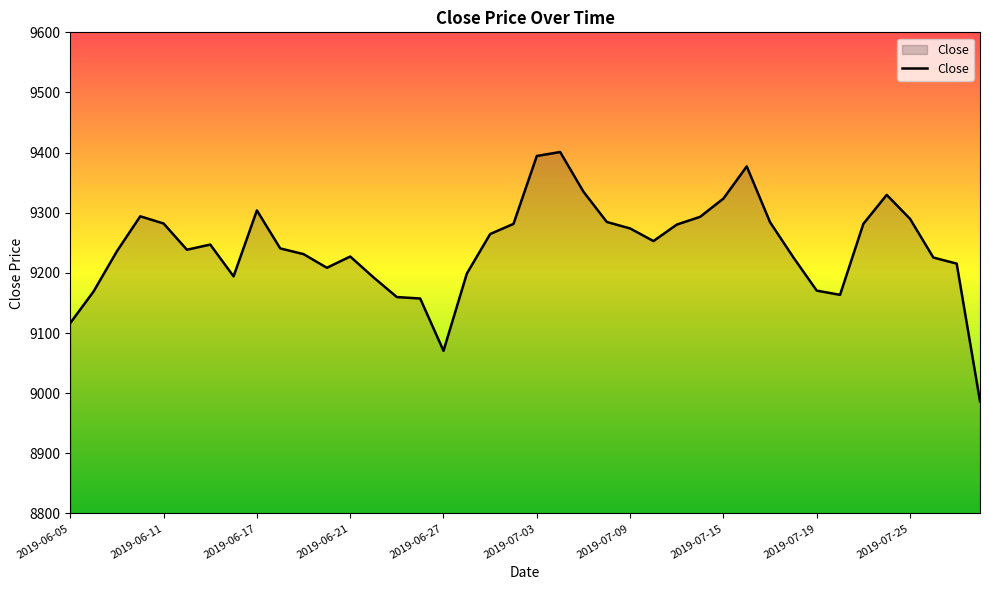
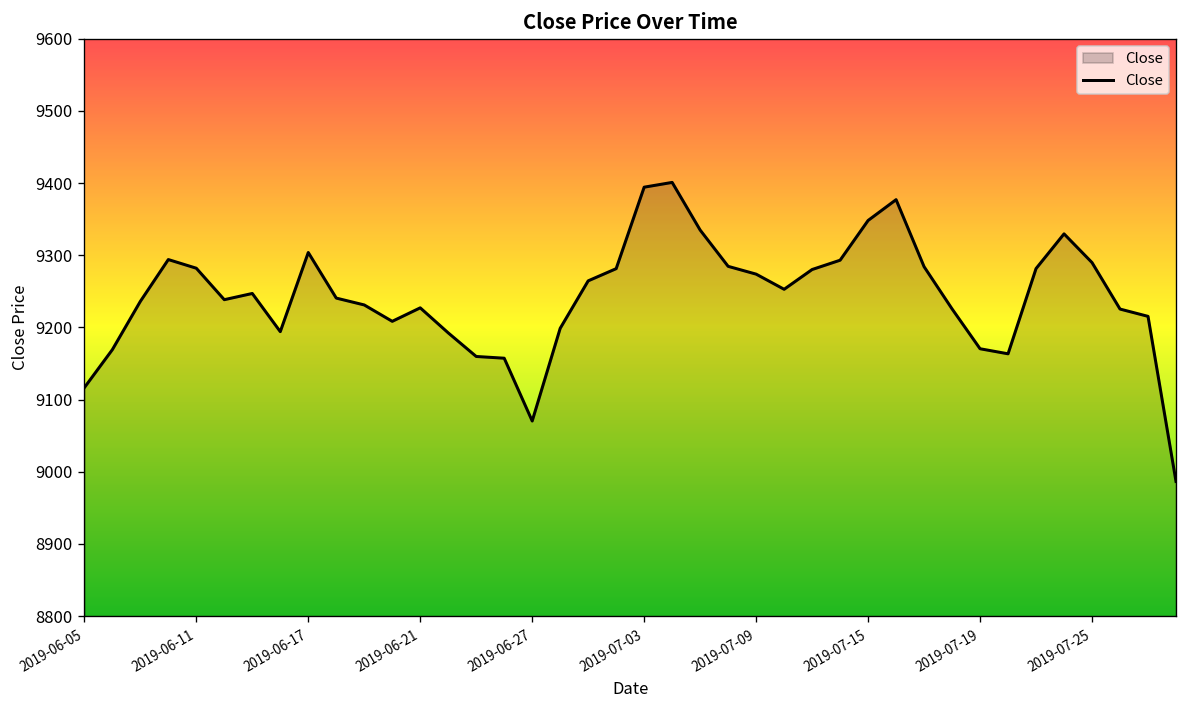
  {
    "2019-06-05": 9120,
    "2019-06-11": 9280,
    "2019-06-17": 9300,
    "2019-06-21": 9230,
    "2019-06-27": 9070,
    "2019-07-03": 9390,
    "2019-07-09": 9270,
-   "2019-07-15": 9320,
+   "2019-07-15": 9350,
    "2019-07-19": 9170,
    "2019-07-25": 9290
  }
